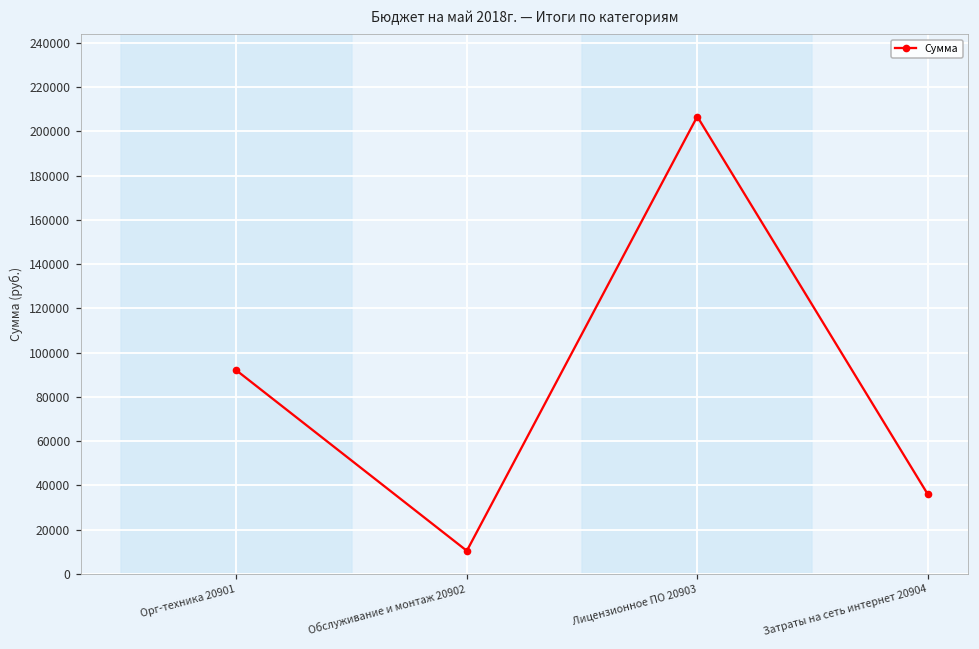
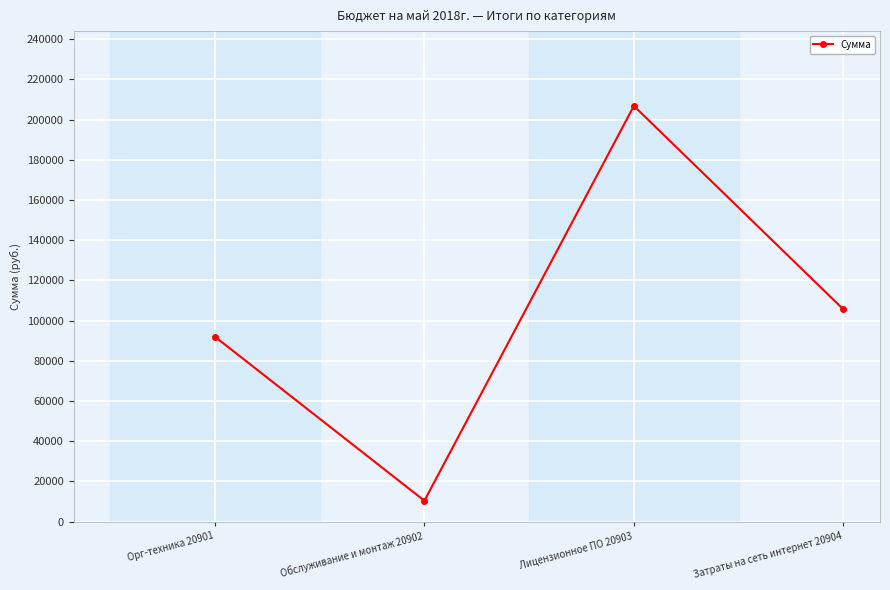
  {
    "Орг-техника 20901": 92000,
    "Обслуживание и монтаж 20902": 10000,
    "Лицензионное ПО 20903": 207000,
-   "Затраты на сеть интернет 20904": 36000
+   "Затраты на сеть интернет 20904": 106000
  }
